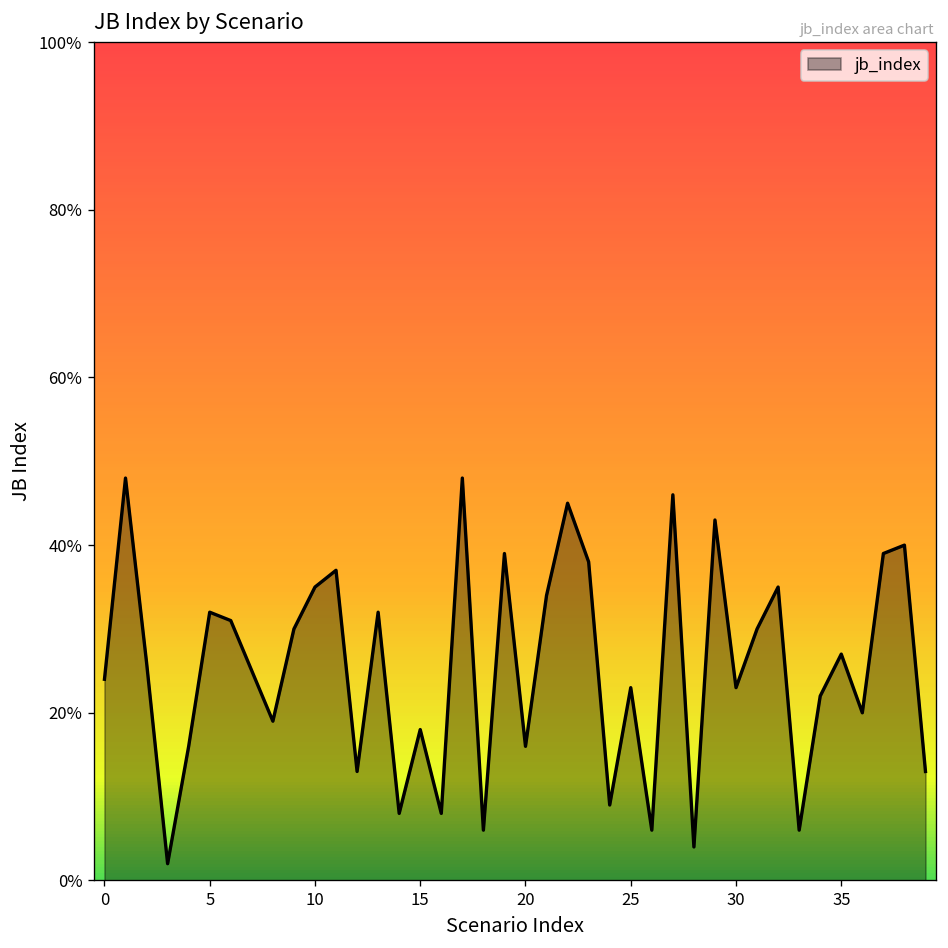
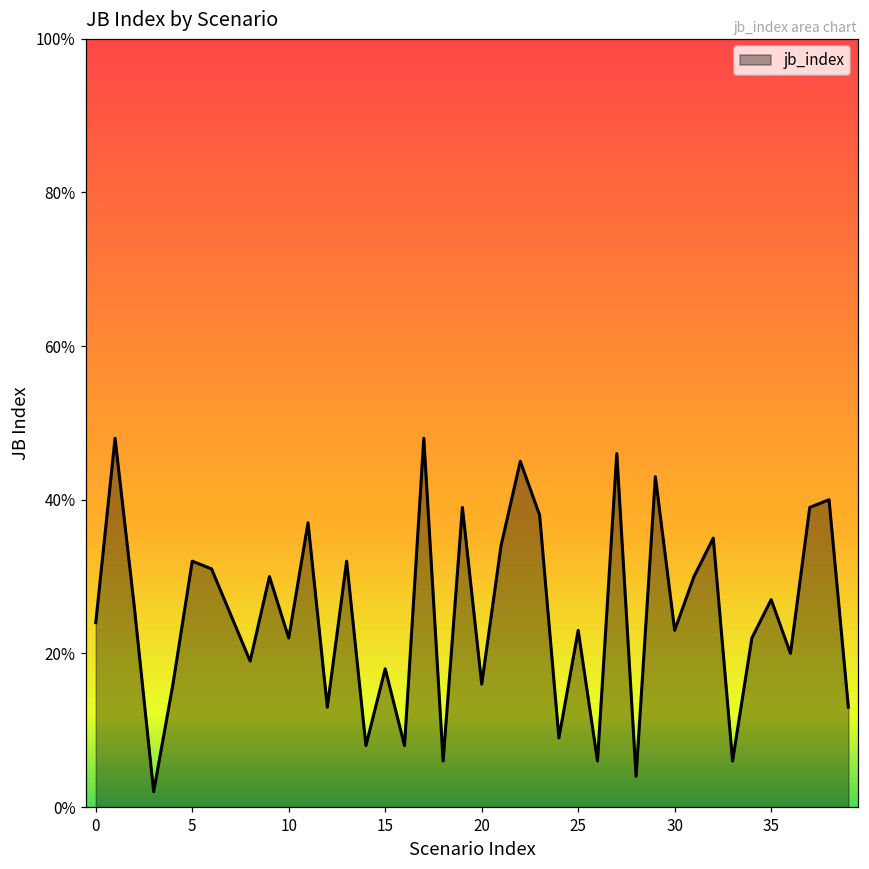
  {
    "0": "24%",
    "5": "32%",
-   "10": "35%",
+   "10": "22%",
    "15": "18%",
    "20": "16%",
    "25": "23%",
    "30": "23%",
    "35": "27%"
  }
